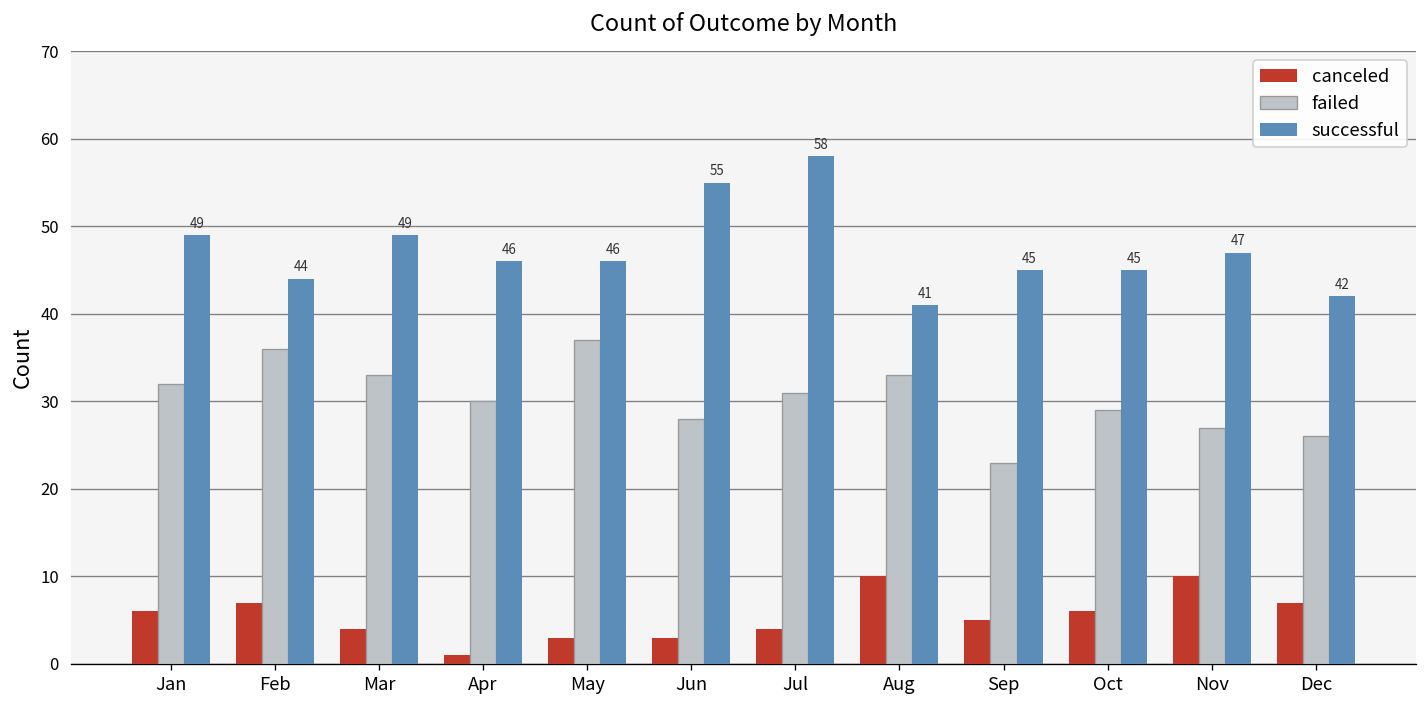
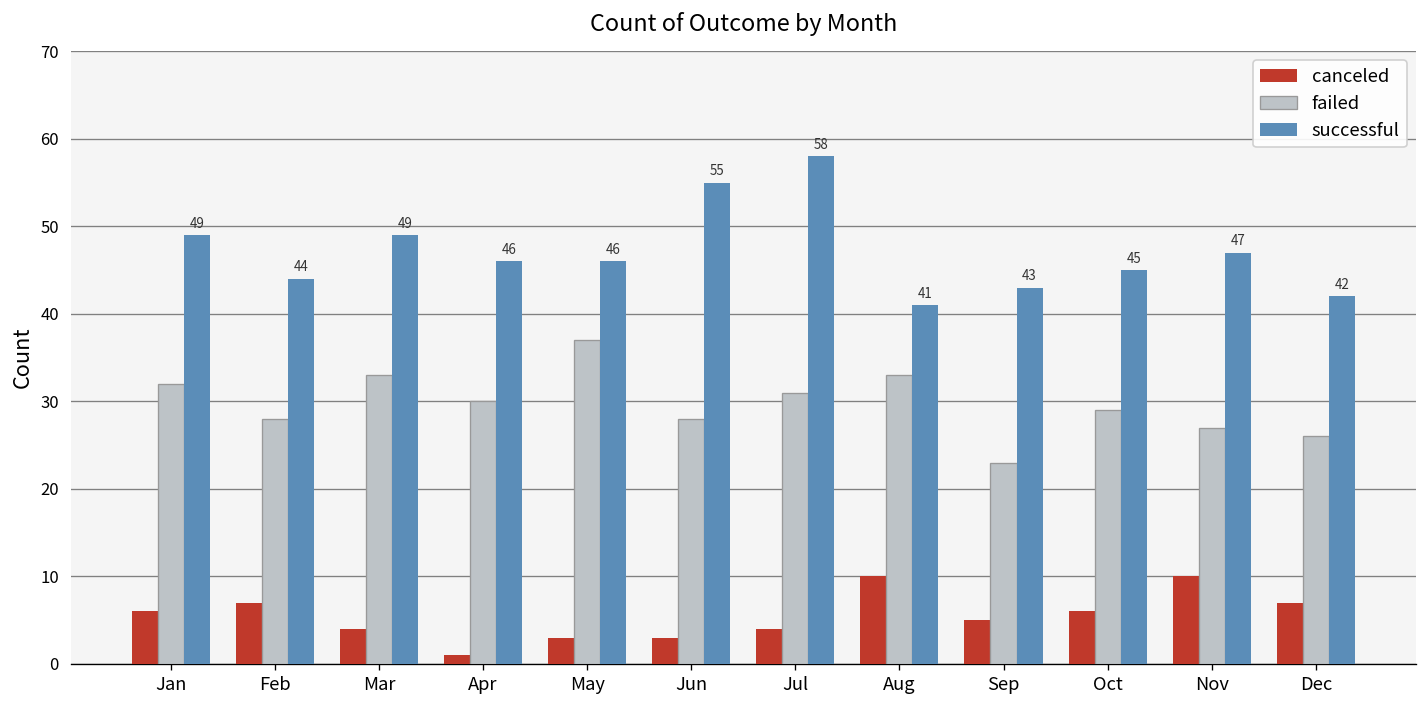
  {
    "canceled": {
      "Jan": 6,
      "Feb": 7,
      "Mar": 4,
      "Apr": 1,
      "May": 3,
      "Jun": 3,
      "Jul": 4,
      "Aug": 10,
      "Sep": 5,
      "Oct": 6,
      "Nov": 10,
      "Dec": 7
    },
    "failed": {
      "Jan": 32,
-     "Feb": 36,
+     "Feb": 28,
      "Mar": 33,
      "Apr": 30,
      "May": 37,
      "Jun": 28,
      "Jul": 31,
      "Aug": 33,
      "Sep": 23,
      "Oct": 29,
      "Nov": 27,
      "Dec": 26
    },
    "successful": {
      "Jan": 49,
      "Feb": 44,
      "Mar": 49,
      "Apr": 46,
      "May": 46,
      "Jun": 55,
      "Jul": 58,
      "Aug": 41,
-     "Sep": 45,
+     "Sep": 43,
      "Oct": 45,
      "Nov": 47,
      "Dec": 42
    }
  }
